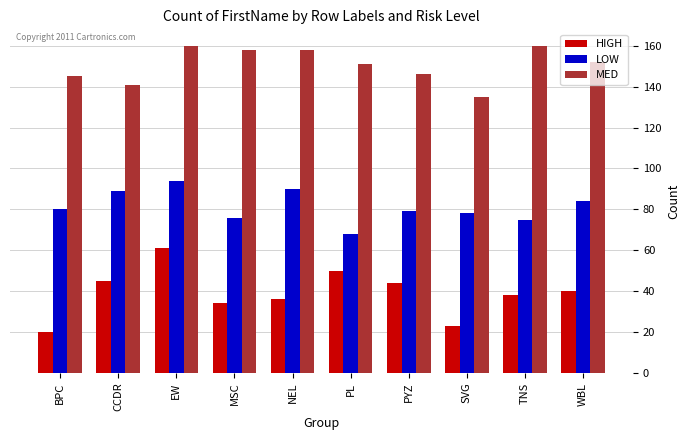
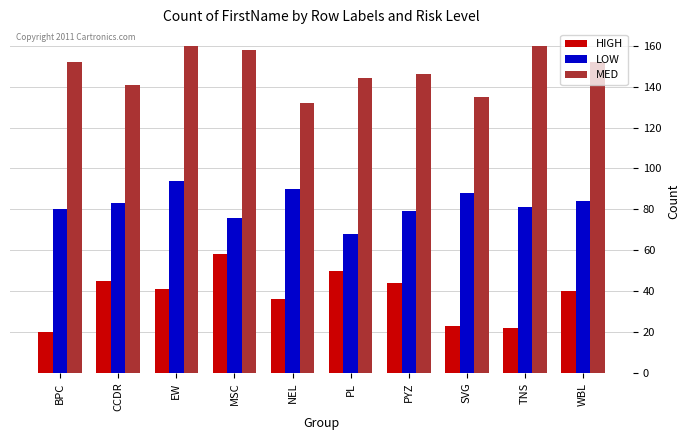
  {
    "HIGH": {
      "BPC": 20,
      "CCDR": 45,
-     "EW": 61,
-     "MSC": 34,
+     "EW": 41,
+     "MSC": 58,
      "NEL": 36,
      "PL": 50,
      "PYZ": 44,
      "SVG": 23,
-     "TNS": 38,
+     "TNS": 22,
      "WBL": 40
    },
    "LOW": {
      "BPC": 80,
-     "CCDR": 89,
+     "CCDR": 83,
      "EW": 94,
      "MSC": 76,
      "NEL": 90,
      "PL": 68,
      "PYZ": 79,
-     "SVG": 78,
-     "TNS": 75,
+     "SVG": 88,
+     "TNS": 81,
      "WBL": 84
    },
    "MED": {
-     "BPC": 145,
+     "BPC": 152,
      "CCDR": 141,
      "EW": 160,
      "MSC": 158,
-     "NEL": 158,
-     "PL": 151,
+     "NEL": 132,
+     "PL": 144,
      "PYZ": 146,
      "SVG": 135,
      "TNS": 160
    }
  }
